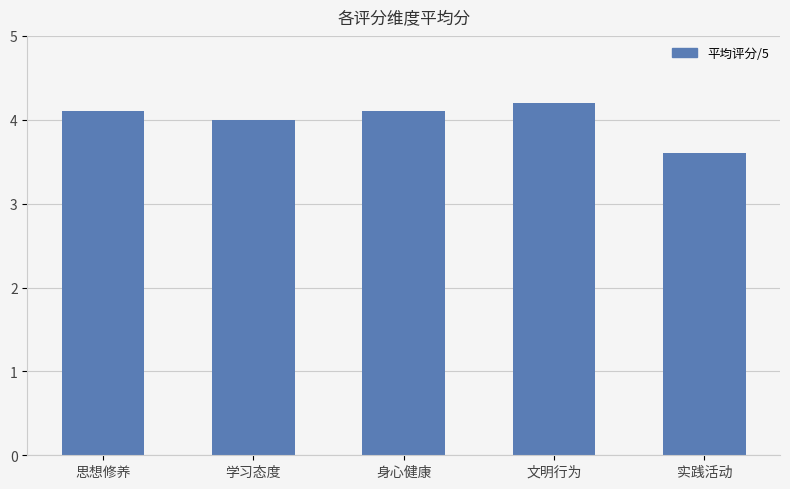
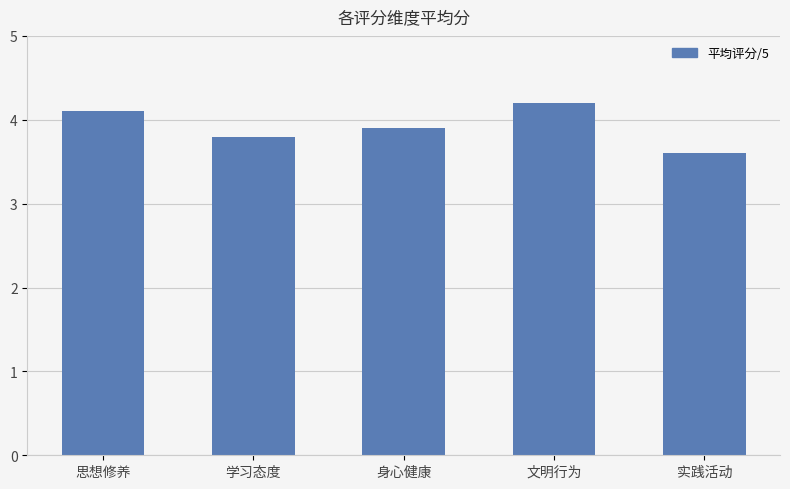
  {
    "思想修养": 4.1,
-   "学习态度": 4.0,
-   "身心健康": 4.1,
+   "学习态度": 3.8,
+   "身心健康": 3.9,
    "文明行为": 4.2,
    "实践活动": 3.6
  }
